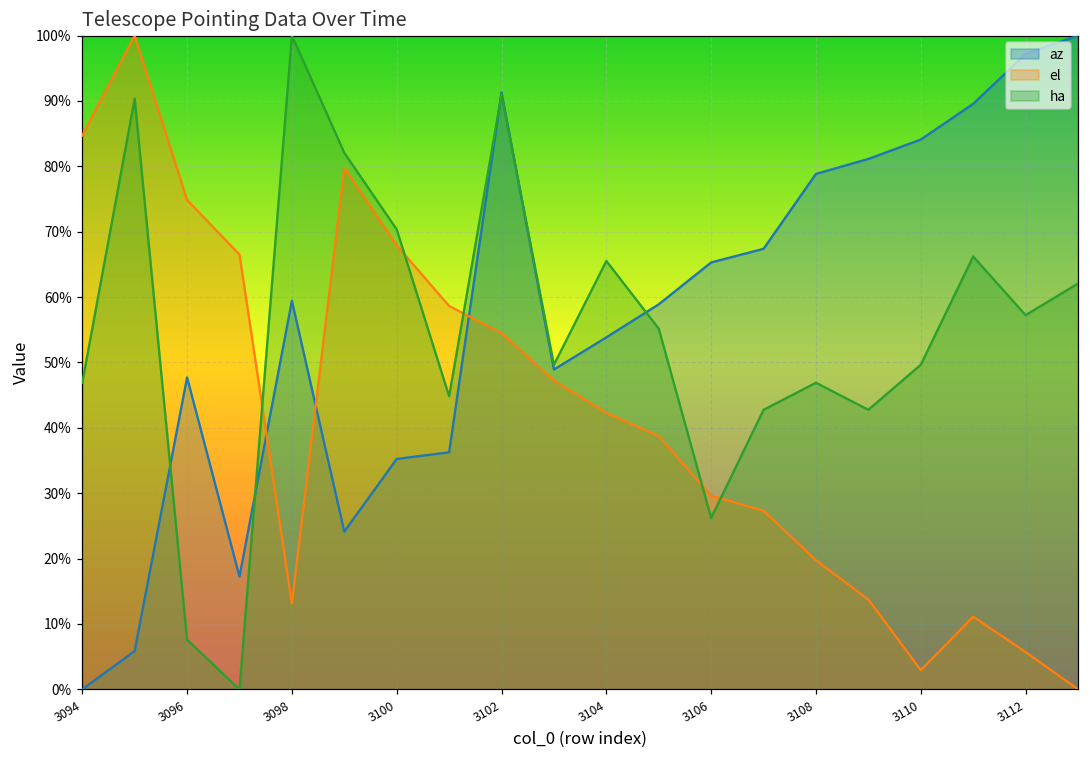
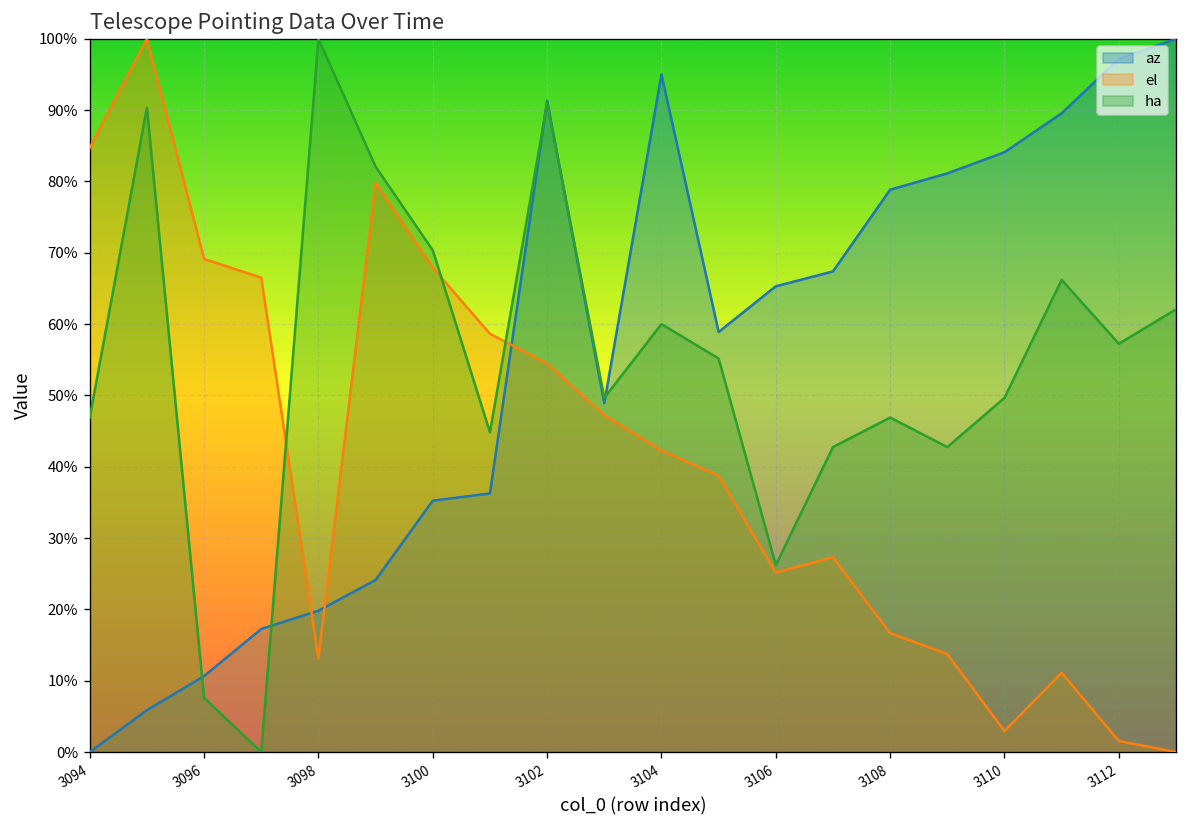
  {
    "az": {
      "3094": "0%",
-     "3096": "48%",
-     "3098": "59%",
+     "3096": "11%",
+     "3098": "20%",
      "3100": "35%",
-     "3104": "54%",
+     "3104": "95%",
      "3106": "65%",
      "3108": "79%",
      "3110": "84%"
    },
    "el": {
      "3094": "85%",
-     "3096": "75%",
+     "3096": "69%",
      "3098": "13%",
      "3100": "68%",
      "3102": "54%",
      "3104": "42%",
-     "3106": "30%",
-     "3108": "20%",
+     "3106": "25%",
+     "3108": "17%",
      "3110": "3%",
-     "3112": "6%"
+     "3112": "2%"
    },
    "ha": {
      "3094": "47%",
      "3096": "8%",
      "3098": "100%",
      "3100": "70%",
-     "3104": "66%",
+     "3104": "60%",
      "3106": "26%",
      "3108": "47%",
      "3110": "50%",
      "3112": "57%"
    }
  }
